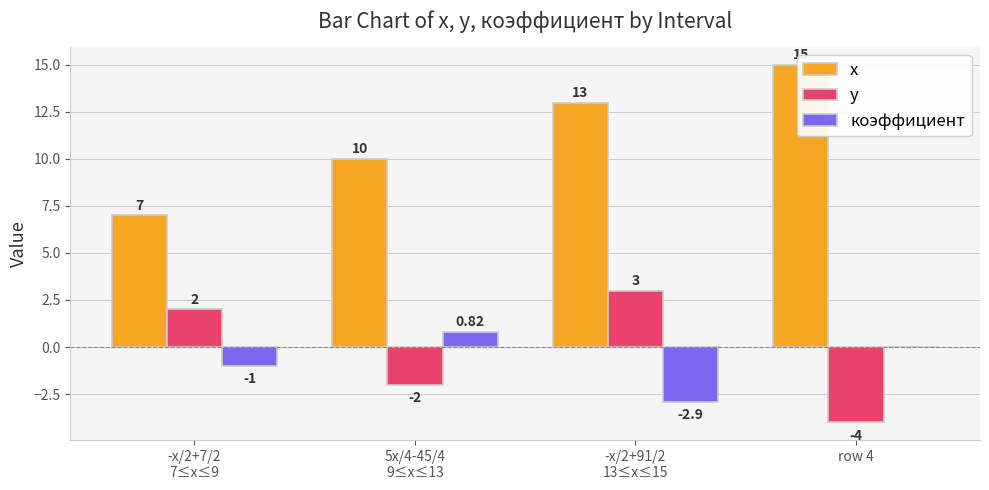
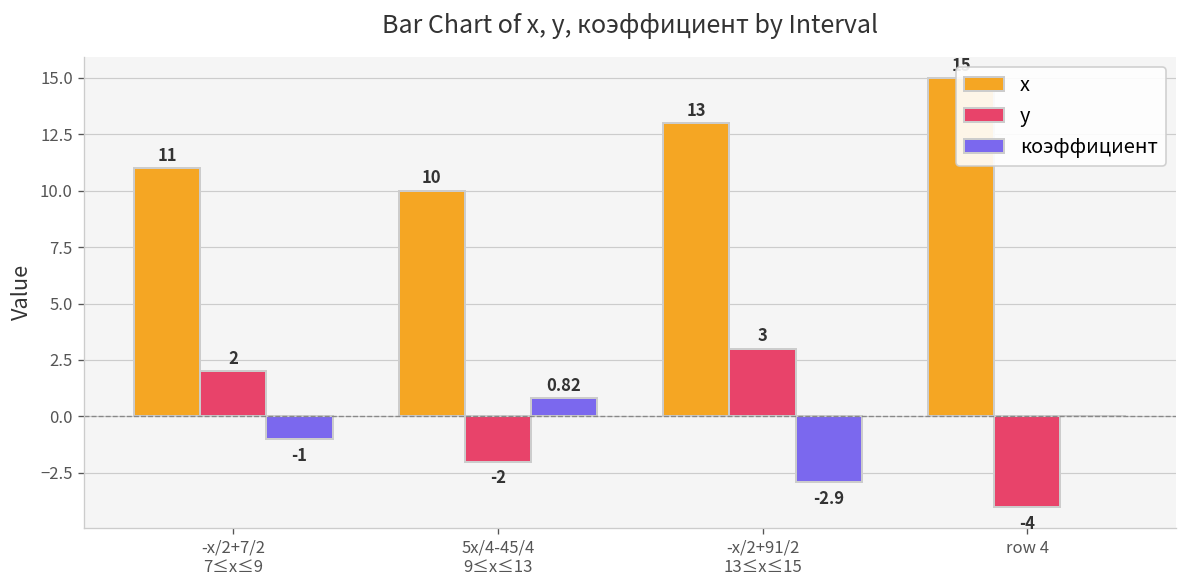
  {
    "x": {
-     "-x/2+7/2 7≤x≤9": 7,
+     "-x/2+7/2 7≤x≤9": 11,
      "5x/4-45/4 9≤x≤13": 10,
      "-x/2+91/2 13≤x≤15": 13
    },
    "y": {
      "-x/2+7/2 7≤x≤9": 2,
      "5x/4-45/4 9≤x≤13": -2,
      "-x/2+91/2 13≤x≤15": 3,
      "row 4": -4
    },
    "коэффициент": {
      "-x/2+7/2 7≤x≤9": -1,
      "5x/4-45/4 9≤x≤13": 0.82,
      "-x/2+91/2 13≤x≤15": -2.9
    }
  }
